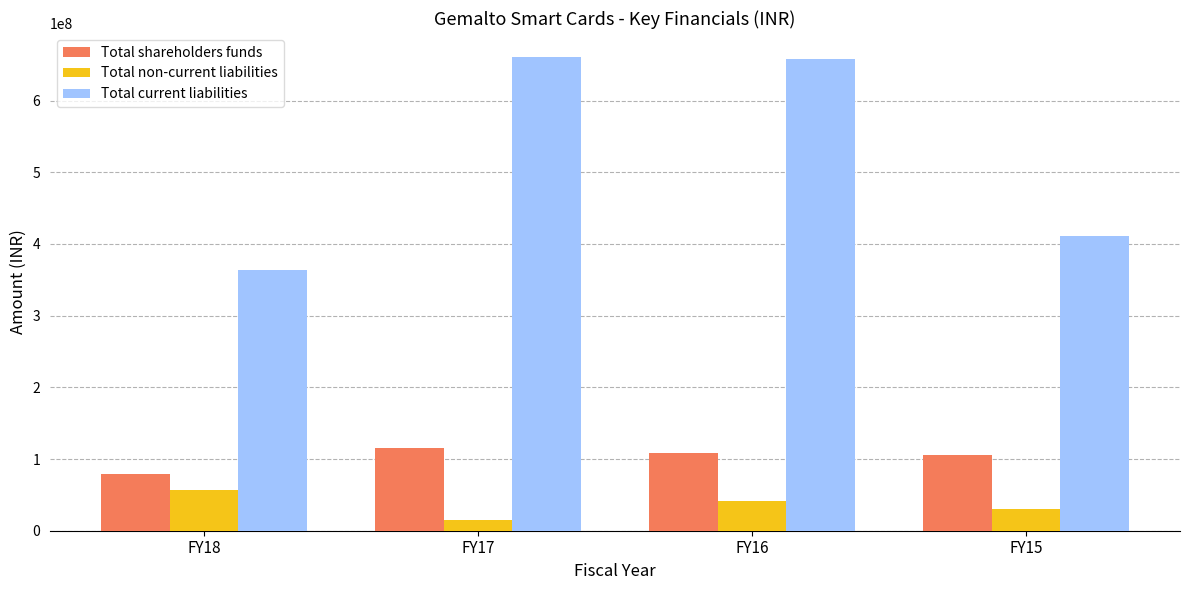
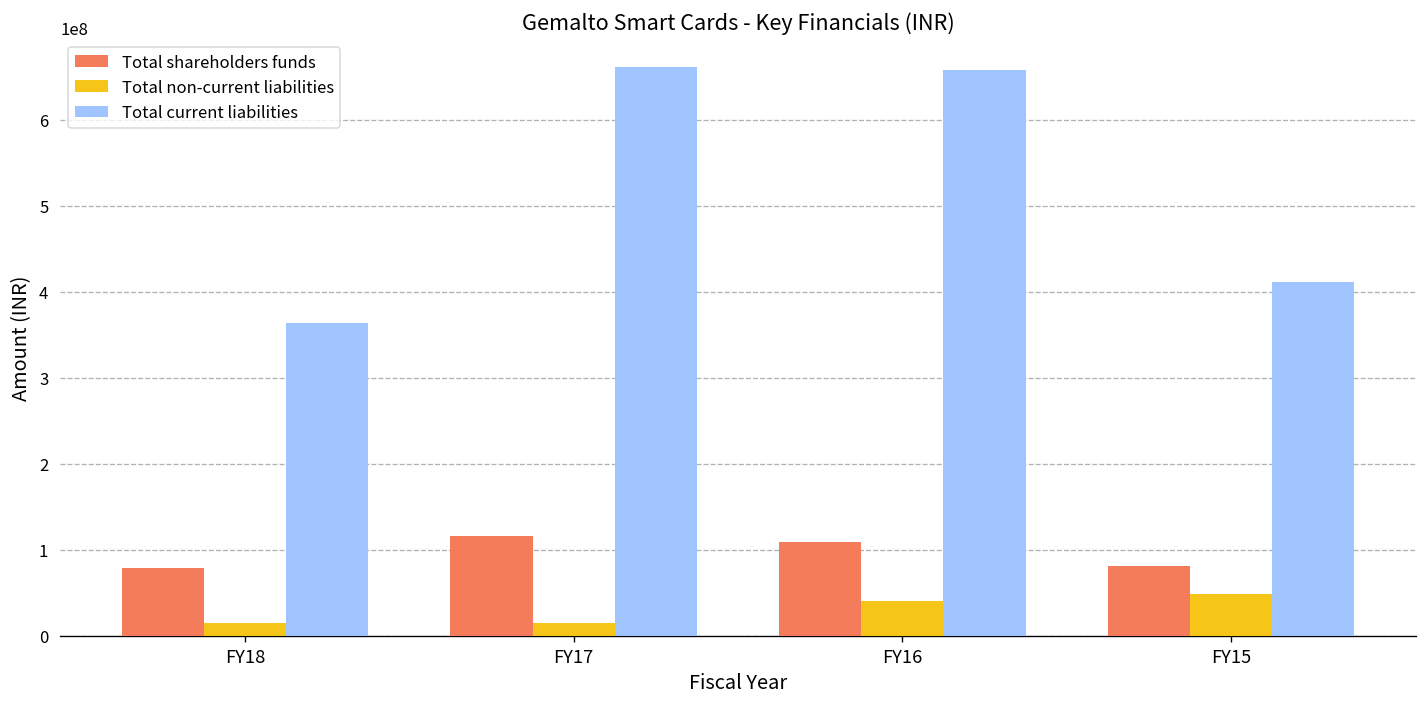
  {
    "Total shareholders funds": {
      "FY18": 80000000,
      "FY17": 120000000,
      "FY16": 110000000,
-     "FY15": 110000000
+     "FY15": 80000000
    },
    "Total non-current liabilities": {
-     "FY18": 60000000,
+     "FY18": 10000000,
      "FY17": 10000000,
      "FY16": 40000000,
-     "FY15": 30000000
+     "FY15": 50000000
    },
    "Total current liabilities": {
      "FY18": 360000000,
      "FY17": 660000000,
      "FY16": 660000000,
      "FY15": 410000000
    }
  }
